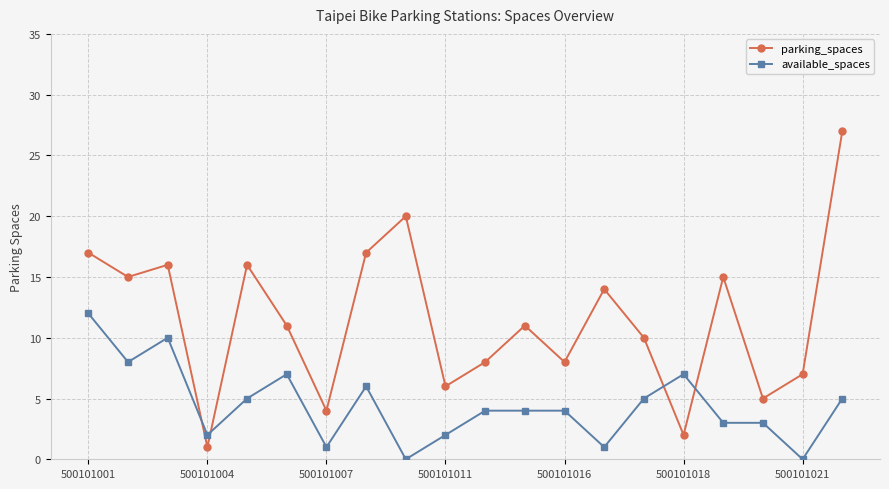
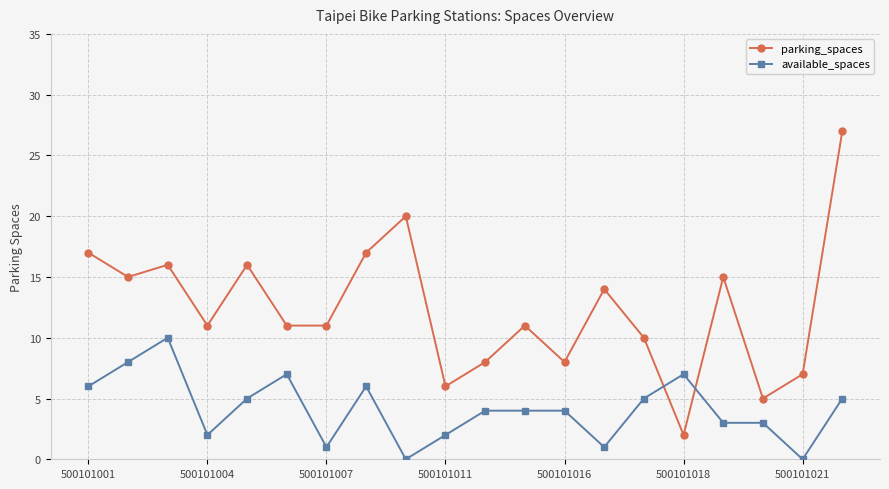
  {
    "parking_spaces": {
      "500101001": 17,
-     "500101004": 1,
-     "500101007": 4,
+     "500101004": 11,
+     "500101007": 11,
      "500101011": 6,
      "500101016": 8,
      "500101018": 2,
      "500101021": 7
    },
    "available_spaces": {
-     "500101001": 12,
+     "500101001": 6,
      "500101004": 2,
      "500101007": 1,
      "500101011": 2,
      "500101016": 4,
      "500101018": 7,
      "500101021": 0
    }
  }
